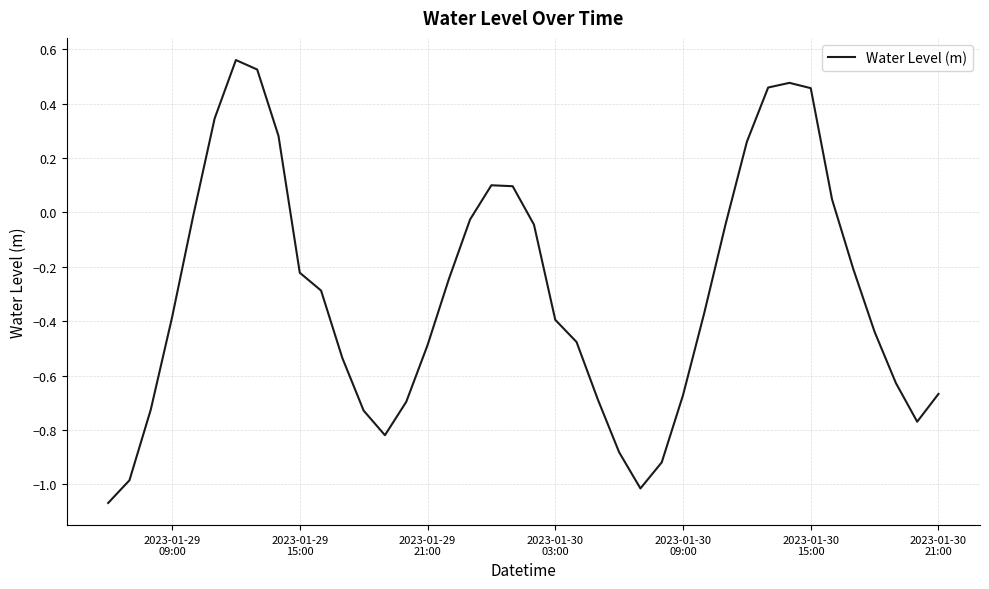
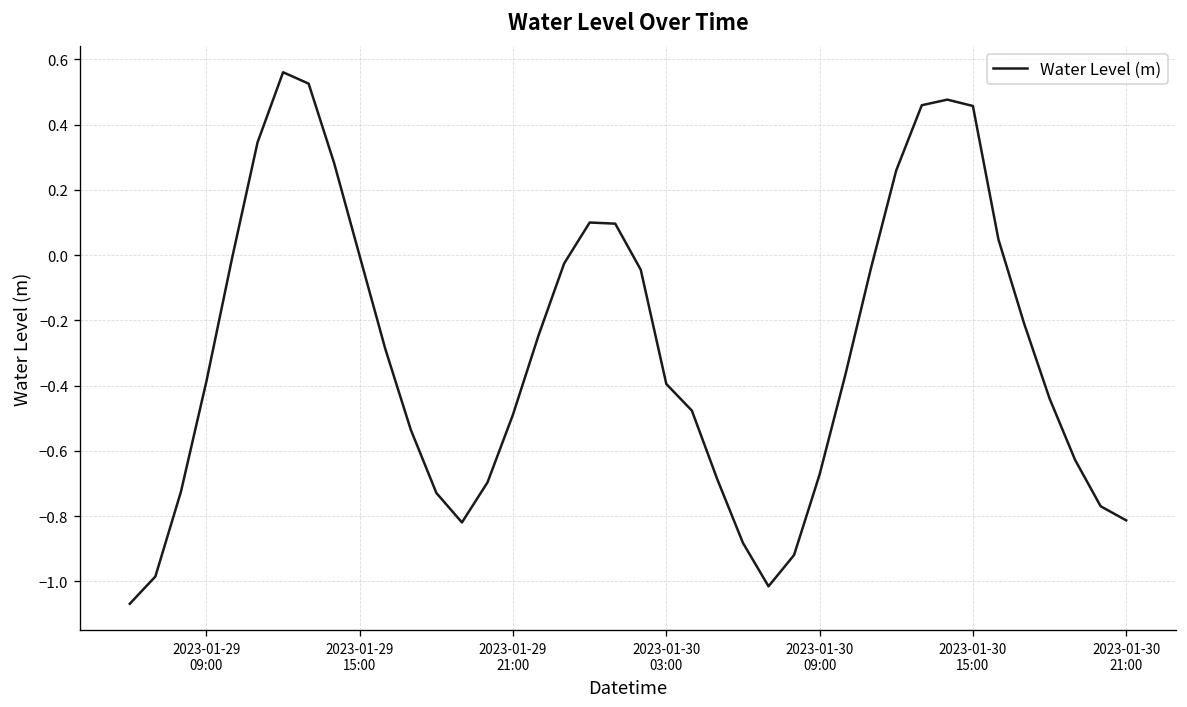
  {
    "2023-01-29 09:00": -0.39,
-   "2023-01-29 15:00": -0.22,
+   "2023-01-29 15:00": 0.00,
    "2023-01-29 21:00": -0.49,
    "2023-01-30 03:00": -0.39,
    "2023-01-30 09:00": -0.67,
    "2023-01-30 15:00": 0.46,
-   "2023-01-30 21:00": -0.67
+   "2023-01-30 21:00": -0.81
  }
